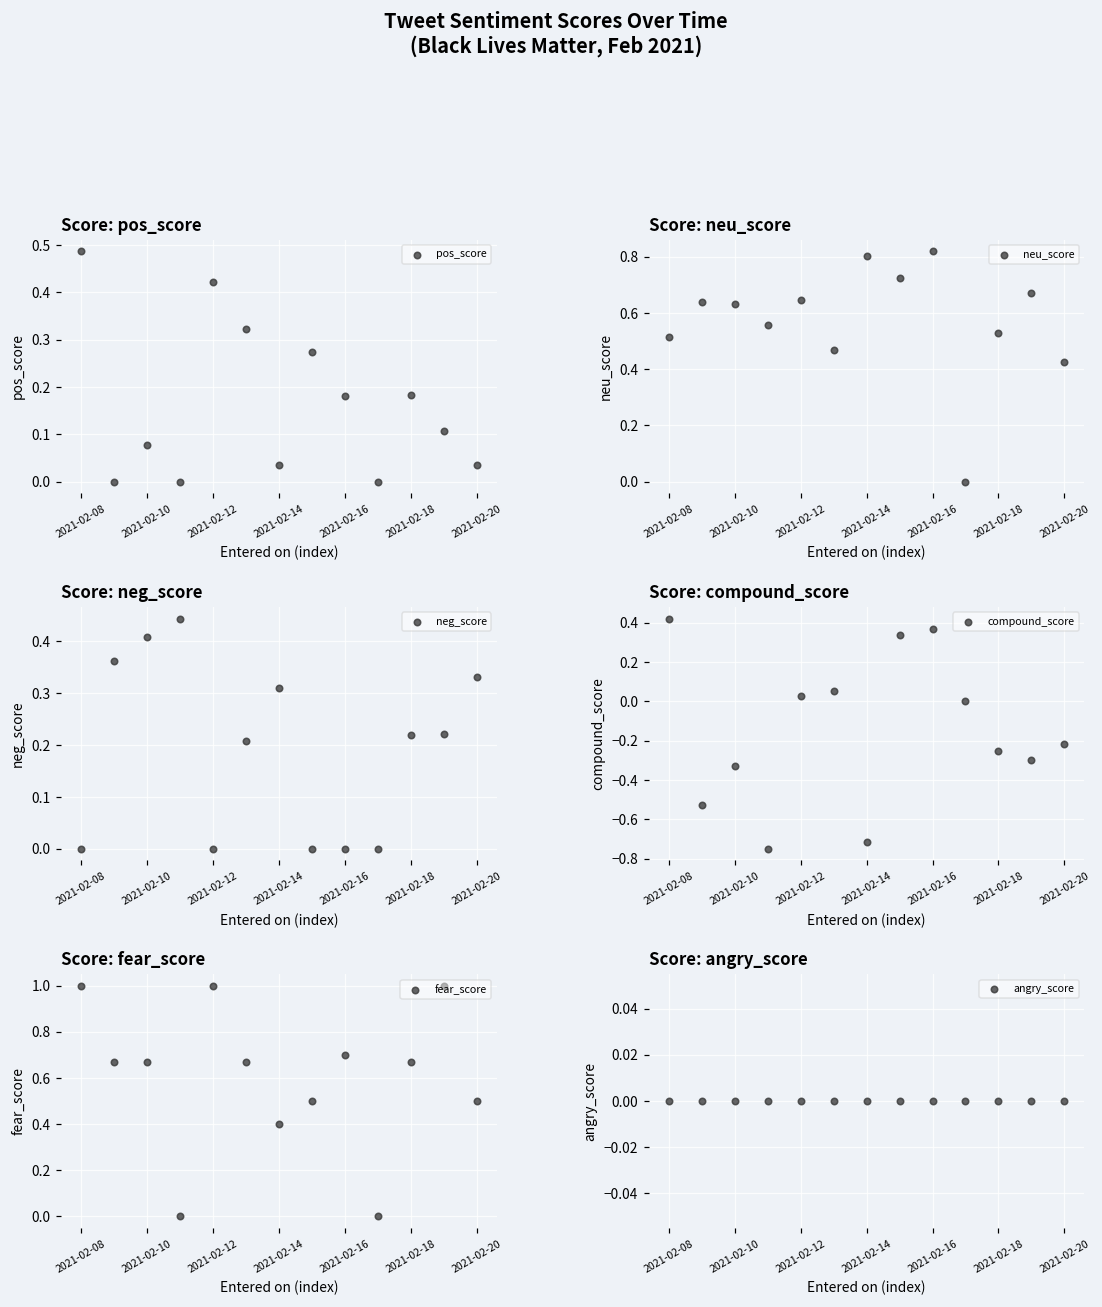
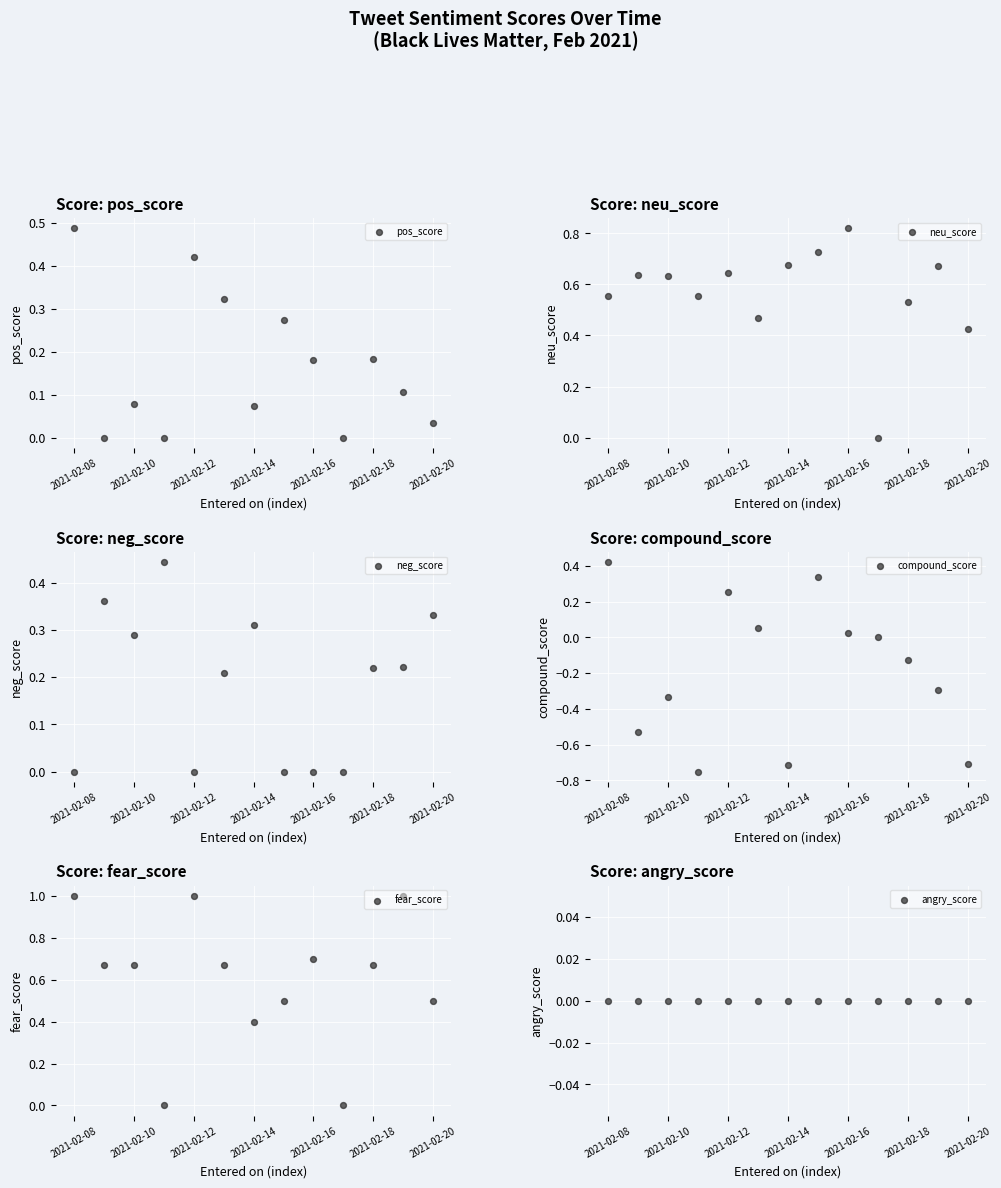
  {
    "Score: pos_score": {
-     "2021-02-14": 0.04
+     "2021-02-14": 0.07
    },
    "Score: neu_score": {
-     "2021-02-08": 0.51,
-     "2021-02-14": 0.80
+     "2021-02-08": 0.55,
+     "2021-02-14": 0.68
    },
    "Score: neg_score": {
-     "2021-02-10": 0.41
+     "2021-02-10": 0.29
    },
    "Score: compound_score": {
-     "2021-02-12": 0.03,
-     "2021-02-16": 0.37,
-     "2021-02-18": -0.26,
-     "2021-02-20": -0.22
+     "2021-02-12": 0.26,
+     "2021-02-16": 0.03,
+     "2021-02-18": -0.13,
+     "2021-02-20": -0.71
    }
  }
